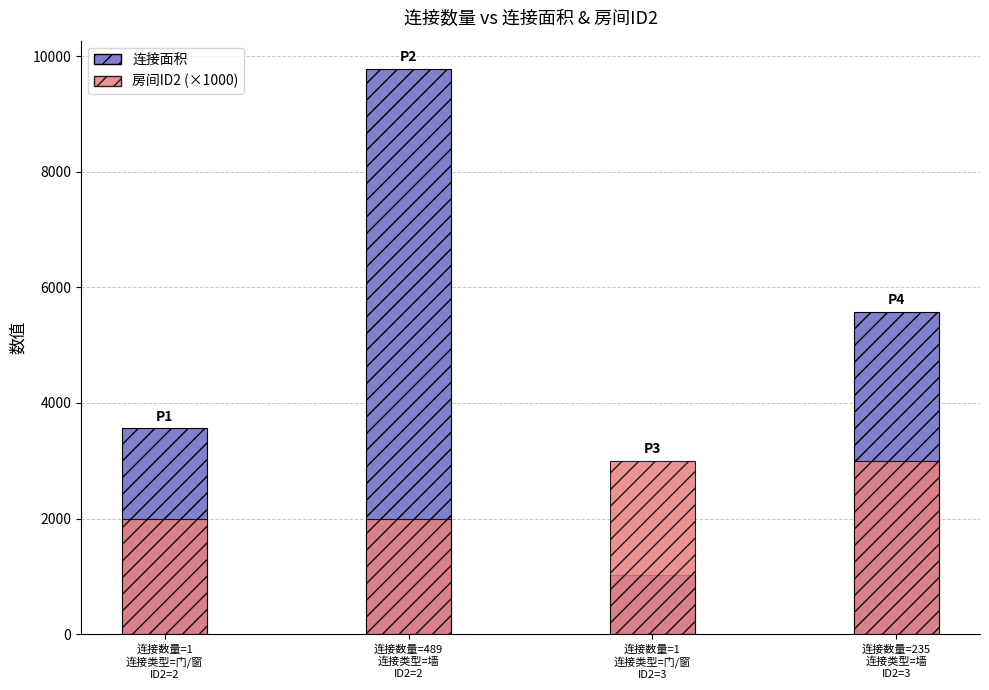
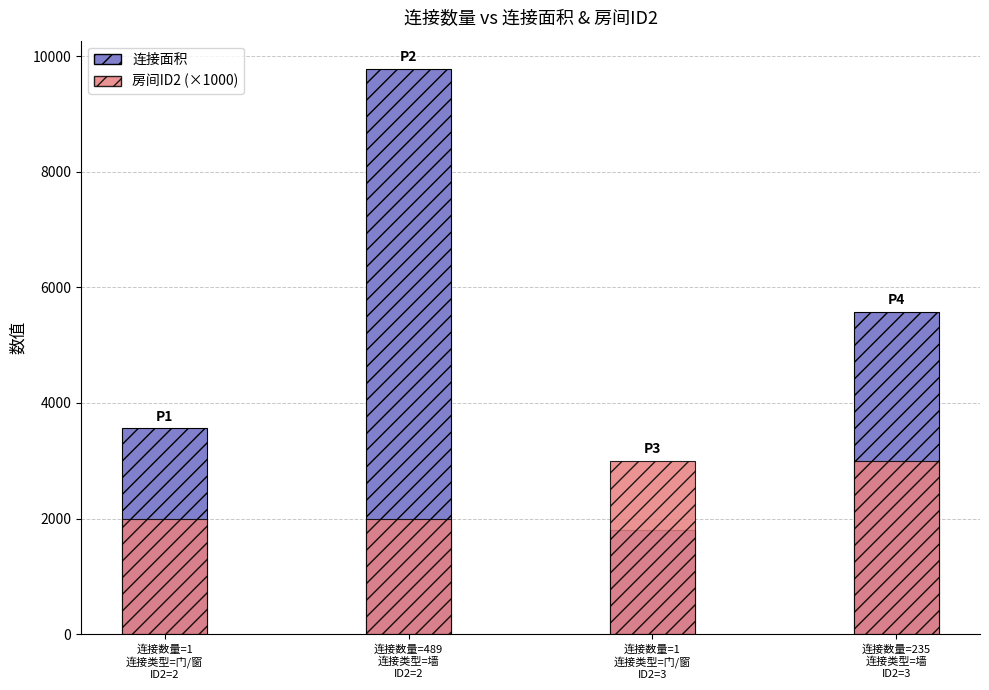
  {
    "连接面积": {
      "连接数量=1 连接类型=门/窗 ID2=2": 3600,
      "连接数量=489 连接类型=墙 ID2=2": 9800,
-     "连接数量=1 连接类型=门/窗 ID2=3": 1000,
+     "连接数量=1 连接类型=门/窗 ID2=3": 1800,
      "连接数量=235 连接类型=墙 ID2=3": 5600
    },
    "房间ID2 (×1000)": {
      "连接数量=1 连接类型=门/窗 ID2=3": 3000
    }
  }
